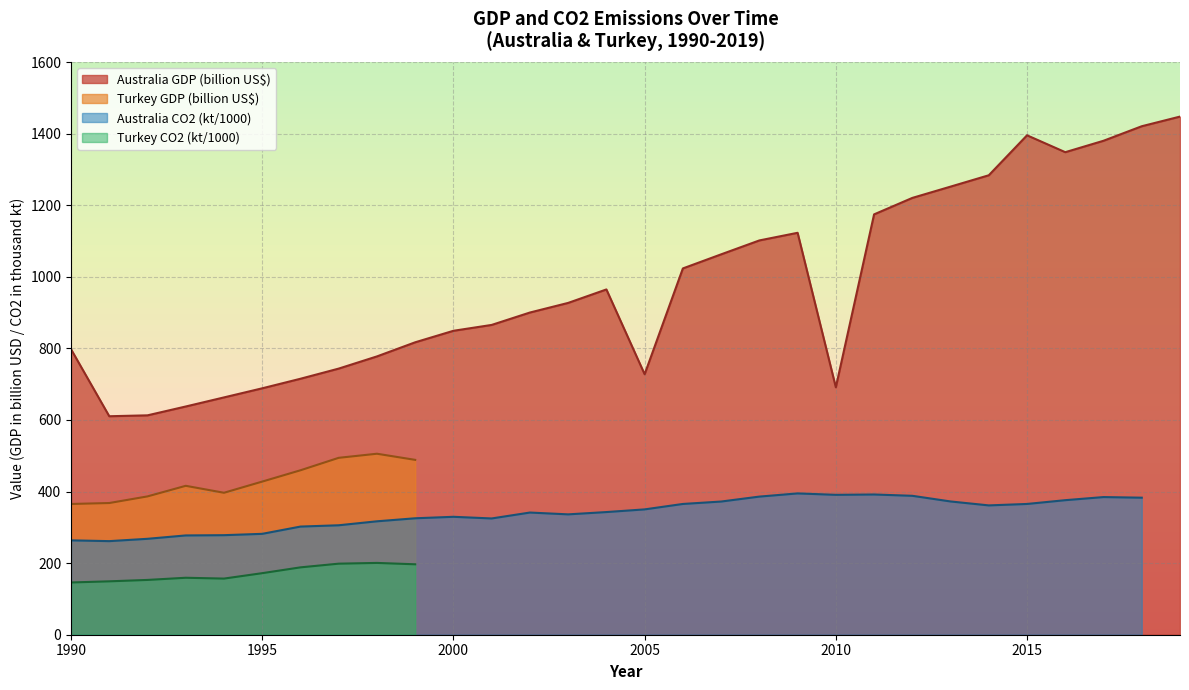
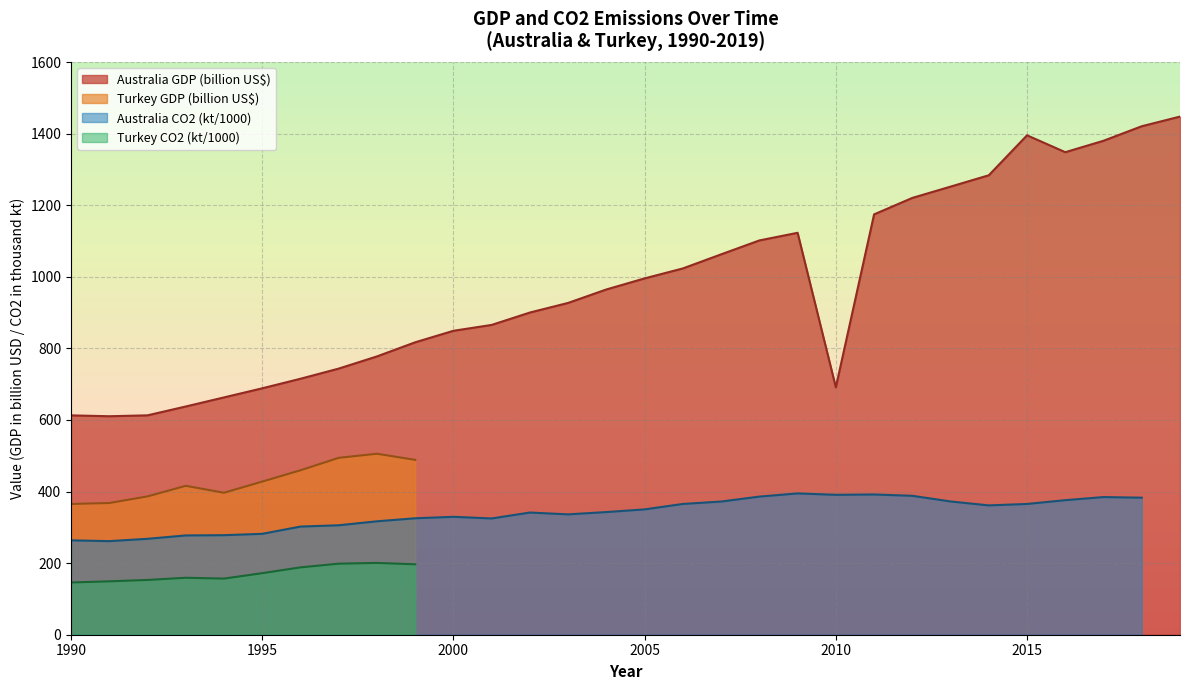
  {
    "Australia GDP (billion US$)": {
-     "1990": 800,
+     "1990": 610,
      "1995": 690,
      "2000": 850,
-     "2005": 730,
+     "2005": 1000,
      "2010": 690,
      "2015": 1400
    },
    "Turkey GDP (billion US$)": {
      "1990": 370,
      "1995": 430
    },
    "Australia CO2 (kt/1000)": {
      "1990": 260,
      "1995": 280,
      "2000": 330,
      "2005": 350,
      "2010": 390,
      "2015": 370
    },
    "Turkey CO2 (kt/1000)": {
      "1990": 150,
      "1995": 170
    }
  }
